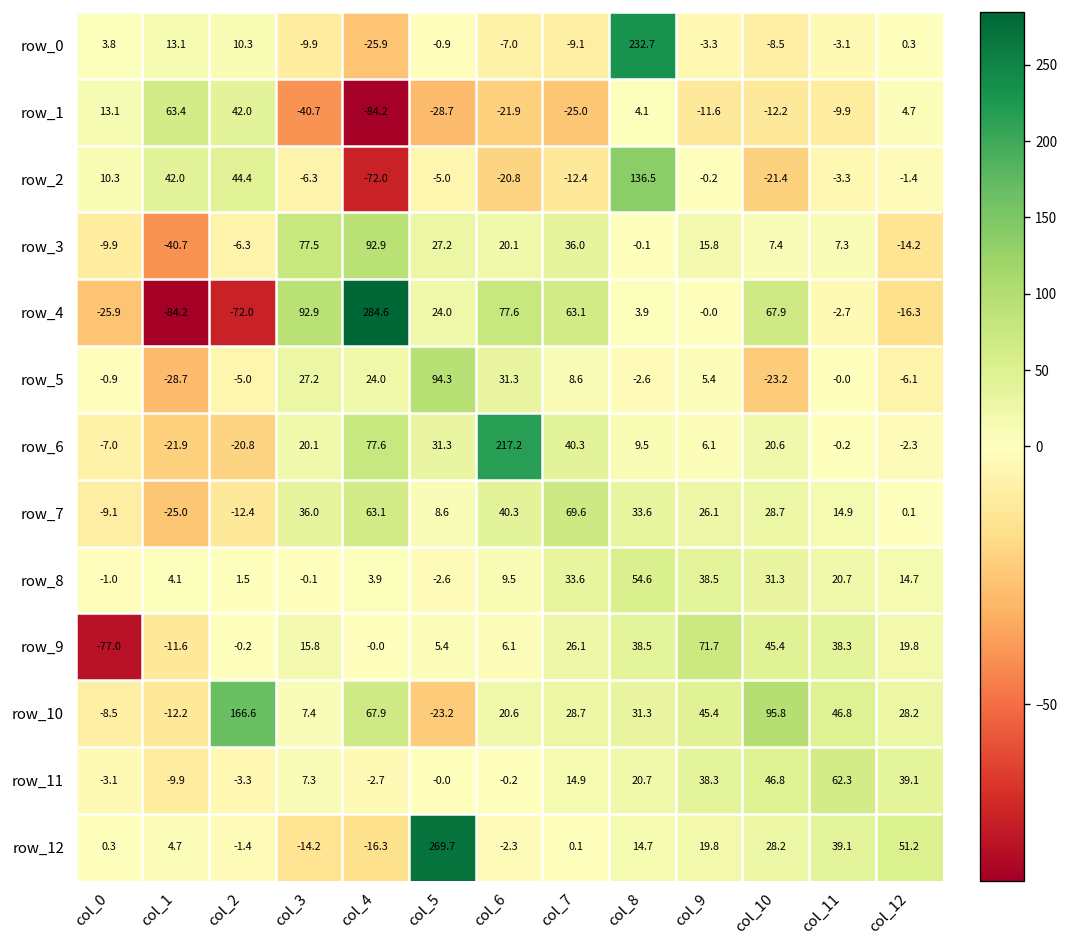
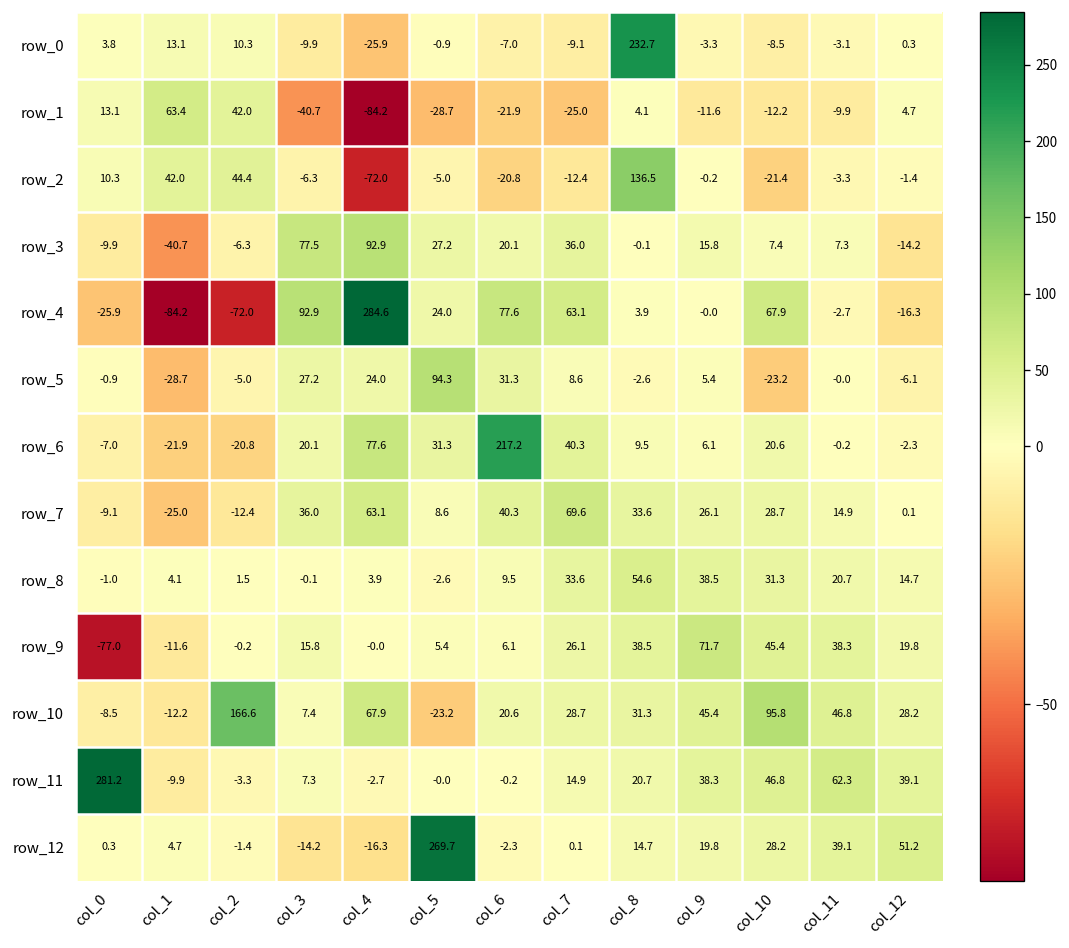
  {
    "row_0": {
      "col_0": 3.8,
      "col_1": 13.1,
      "col_2": 10.3,
      "col_3": -9.9,
      "col_4": -25.9,
      "col_5": -0.9,
      "col_6": -7.0,
      "col_7": -9.1,
      "col_8": 232.7,
      "col_9": -3.3,
      "col_10": -8.5,
      "col_11": -3.1,
      "col_12": 0.3
    },
    "row_1": {
      "col_0": 13.1,
      "col_1": 63.4,
      "col_2": 42.0,
      "col_3": -40.7,
      "col_4": -84.2,
      "col_5": -28.7,
      "col_6": -21.9,
      "col_7": -25.0,
      "col_8": 4.1,
      "col_9": -11.6,
      "col_10": -12.2,
      "col_11": -9.9,
      "col_12": 4.7
    },
    "row_2": {
      "col_0": 10.3,
      "col_1": 42.0,
      "col_2": 44.4,
      "col_3": -6.3,
      "col_4": -72.0,
      "col_5": -5.0,
      "col_6": -20.8,
      "col_7": -12.4,
      "col_8": 136.5,
      "col_9": -0.2,
      "col_10": -21.4,
      "col_11": -3.3,
      "col_12": -1.4
    },
    "row_3": {
      "col_0": -9.9,
      "col_1": -40.7,
      "col_2": -6.3,
      "col_3": 77.5,
      "col_4": 92.9,
      "col_5": 27.2,
      "col_6": 20.1,
      "col_7": 36.0,
      "col_8": -0.1,
      "col_9": 15.8,
      "col_10": 7.4,
      "col_11": 7.3,
      "col_12": -14.2
    },
    "row_4": {
      "col_0": -25.9,
      "col_1": -84.2,
      "col_2": -72.0,
      "col_3": 92.9,
      "col_4": 284.6,
      "col_5": 24.0,
      "col_6": 77.6,
      "col_7": 63.1,
      "col_8": 3.9,
      "col_9": -0.0,
      "col_10": 67.9,
      "col_11": -2.7,
      "col_12": -16.3
    },
    "row_5": {
      "col_0": -0.9,
      "col_1": -28.7,
      "col_2": -5.0,
      "col_3": 27.2,
      "col_4": 24.0,
      "col_5": 94.3,
      "col_6": 31.3,
      "col_7": 8.6,
      "col_8": -2.6,
      "col_9": 5.4,
      "col_10": -23.2,
      "col_11": -0.0,
      "col_12": -6.1
    },
    "row_6": {
      "col_0": -7.0,
      "col_1": -21.9,
      "col_2": -20.8,
      "col_3": 20.1,
      "col_4": 77.6,
      "col_5": 31.3,
      "col_6": 217.2,
      "col_7": 40.3,
      "col_8": 9.5,
      "col_9": 6.1,
      "col_10": 20.6,
      "col_11": -0.2,
      "col_12": -2.3
    },
    "row_7": {
      "col_0": -9.1,
      "col_1": -25.0,
      "col_2": -12.4,
      "col_3": 36.0,
      "col_4": 63.1,
      "col_5": 8.6,
      "col_6": 40.3,
      "col_7": 69.6,
      "col_8": 33.6,
      "col_9": 26.1,
      "col_10": 28.7,
      "col_11": 14.9,
      "col_12": 0.1
    },
    "row_8": {
      "col_0": -1.0,
      "col_1": 4.1,
      "col_2": 1.5,
      "col_3": -0.1,
      "col_4": 3.9,
      "col_5": -2.6,
      "col_6": 9.5,
      "col_7": 33.6,
      "col_8": 54.6,
      "col_9": 38.5,
      "col_10": 31.3,
      "col_11": 20.7,
      "col_12": 14.7
    },
    "row_9": {
      "col_0": -77.0,
      "col_1": -11.6,
      "col_2": -0.2,
      "col_3": 15.8,
      "col_4": -0.0,
      "col_5": 5.4,
      "col_6": 6.1,
      "col_7": 26.1,
      "col_8": 38.5,
      "col_9": 71.7,
      "col_10": 45.4,
      "col_11": 38.3,
      "col_12": 19.8
    },
    "row_10": {
      "col_0": -8.5,
      "col_1": -12.2,
      "col_2": 166.6,
      "col_3": 7.4,
      "col_4": 67.9,
      "col_5": -23.2,
      "col_6": 20.6,
      "col_7": 28.7,
      "col_8": 31.3,
      "col_9": 45.4,
      "col_10": 95.8,
      "col_11": 46.8,
      "col_12": 28.2
    },
    "row_11": {
-     "col_0": -3.1,
+     "col_0": 281.2,
      "col_1": -9.9,
      "col_2": -3.3,
      "col_3": 7.3,
      "col_4": -2.7,
      "col_5": -0.0,
      "col_6": -0.2,
      "col_7": 14.9,
      "col_8": 20.7,
      "col_9": 38.3,
      "col_10": 46.8,
      "col_11": 62.3,
      "col_12": 39.1
    },
    "row_12": {
      "col_0": 0.3,
      "col_1": 4.7,
      "col_2": -1.4,
      "col_3": -14.2,
      "col_4": -16.3,
      "col_5": 269.7,
      "col_6": -2.3,
      "col_7": 0.1,
      "col_8": 14.7,
      "col_9": 19.8,
      "col_10": 28.2,
      "col_11": 39.1,
      "col_12": 51.2
    }
  }
